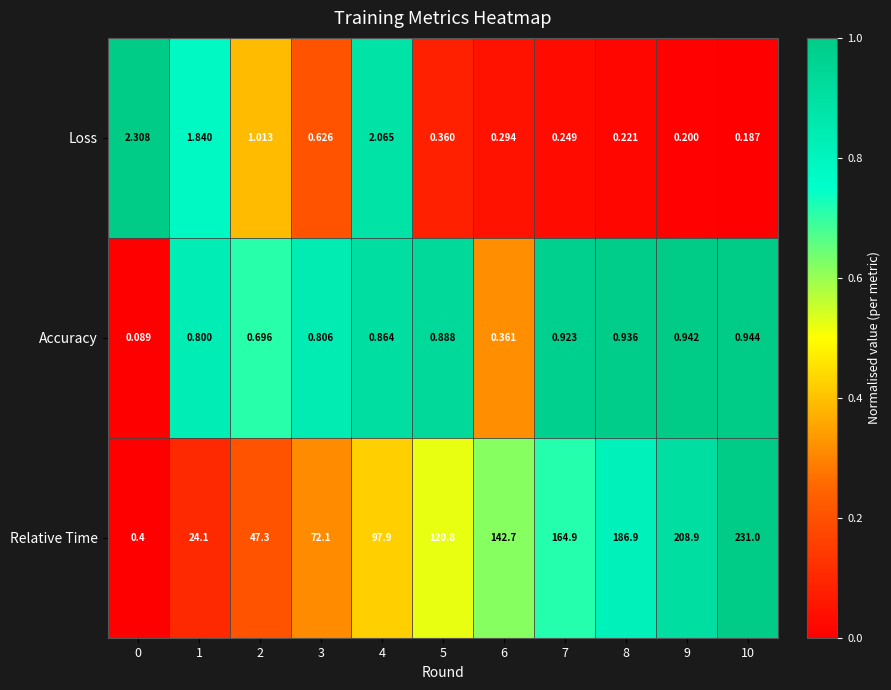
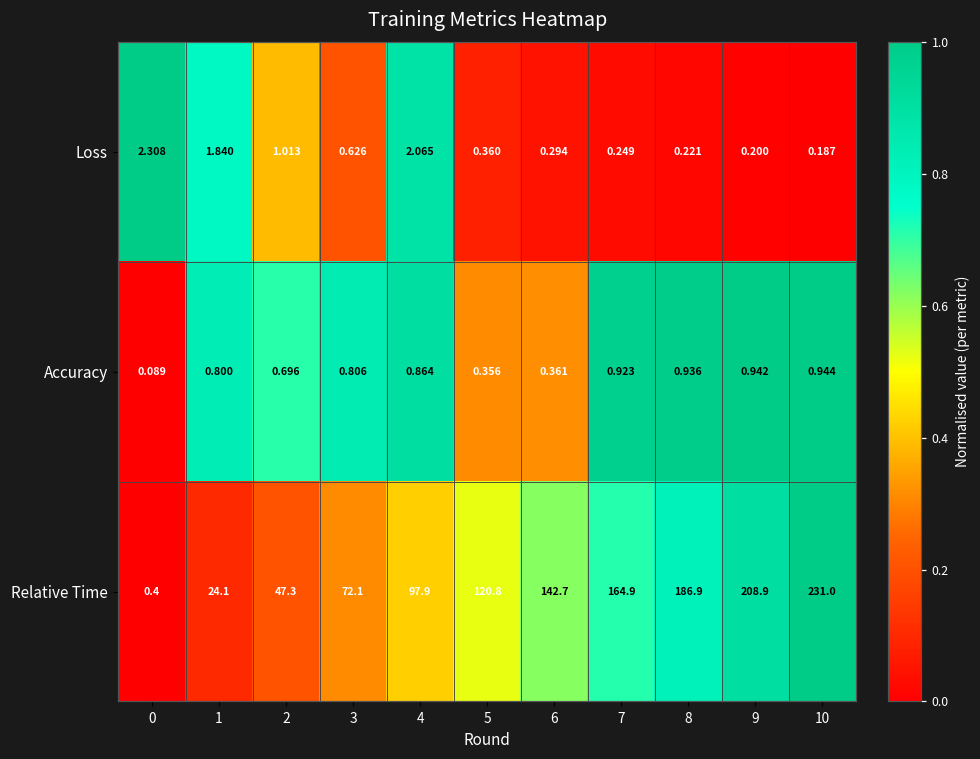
  {
    "Loss": {
      "0": 2.308,
      "1": 1.840,
      "2": 1.013,
      "3": 0.626,
      "4": 2.065,
      "5": 0.360,
      "6": 0.294,
      "7": 0.249,
      "8": 0.221,
      "9": 0.200,
      "10": 0.187
    },
    "Accuracy": {
      "0": 0.089,
      "1": 0.800,
      "2": 0.696,
      "3": 0.806,
      "4": 0.864,
-     "5": 0.888,
+     "5": 0.356,
      "6": 0.361,
      "7": 0.923,
      "8": 0.936,
      "9": 0.942,
      "10": 0.944
    },
    "Relative Time": {
      "0": 0.4,
      "1": 24.1,
      "2": 47.3,
      "3": 72.1,
      "4": 97.9,
      "5": 120.8,
      "6": 142.7,
      "7": 164.9,
      "8": 186.9,
      "9": 208.9,
      "10": 231.0
    }
  }
